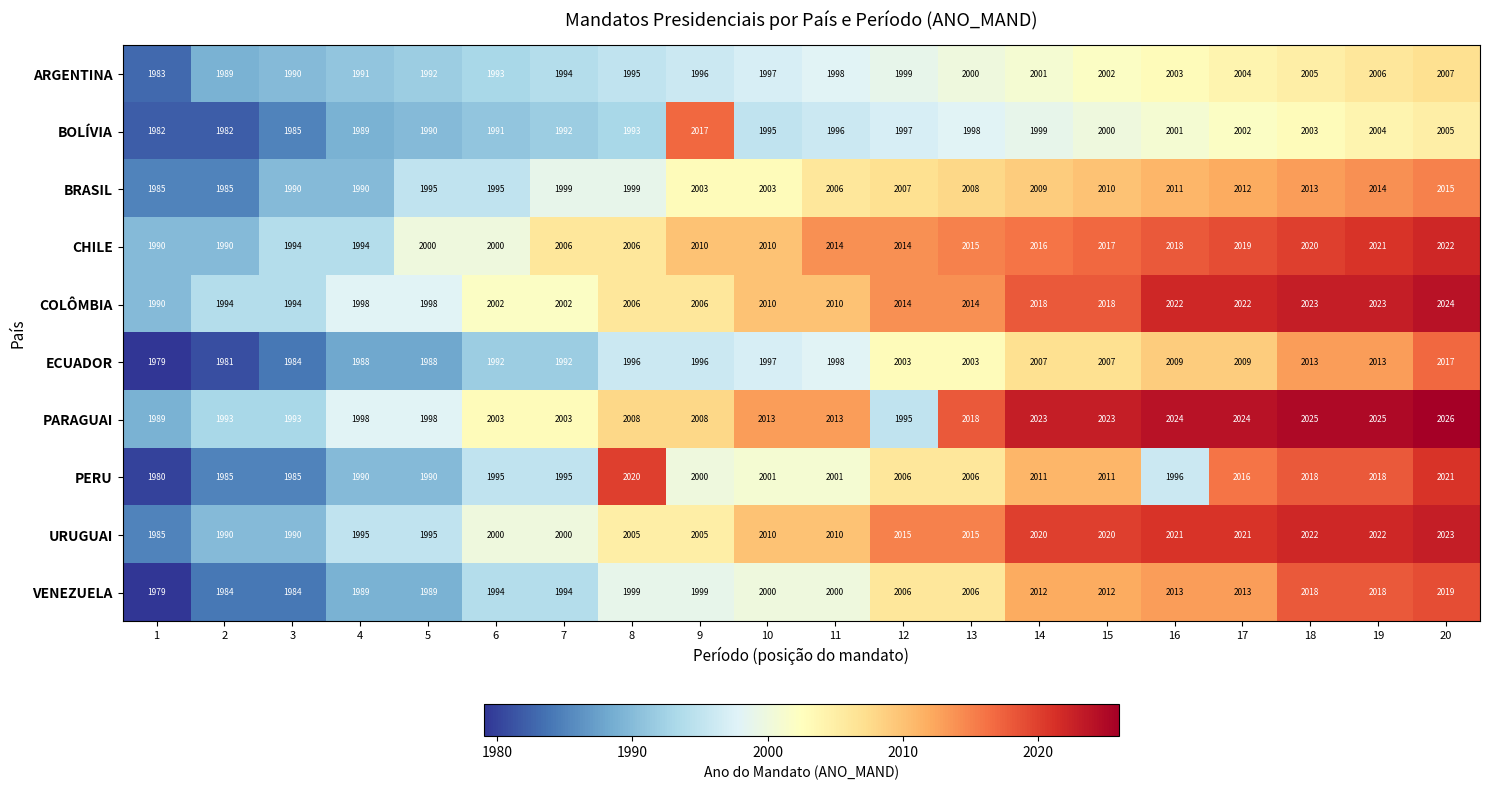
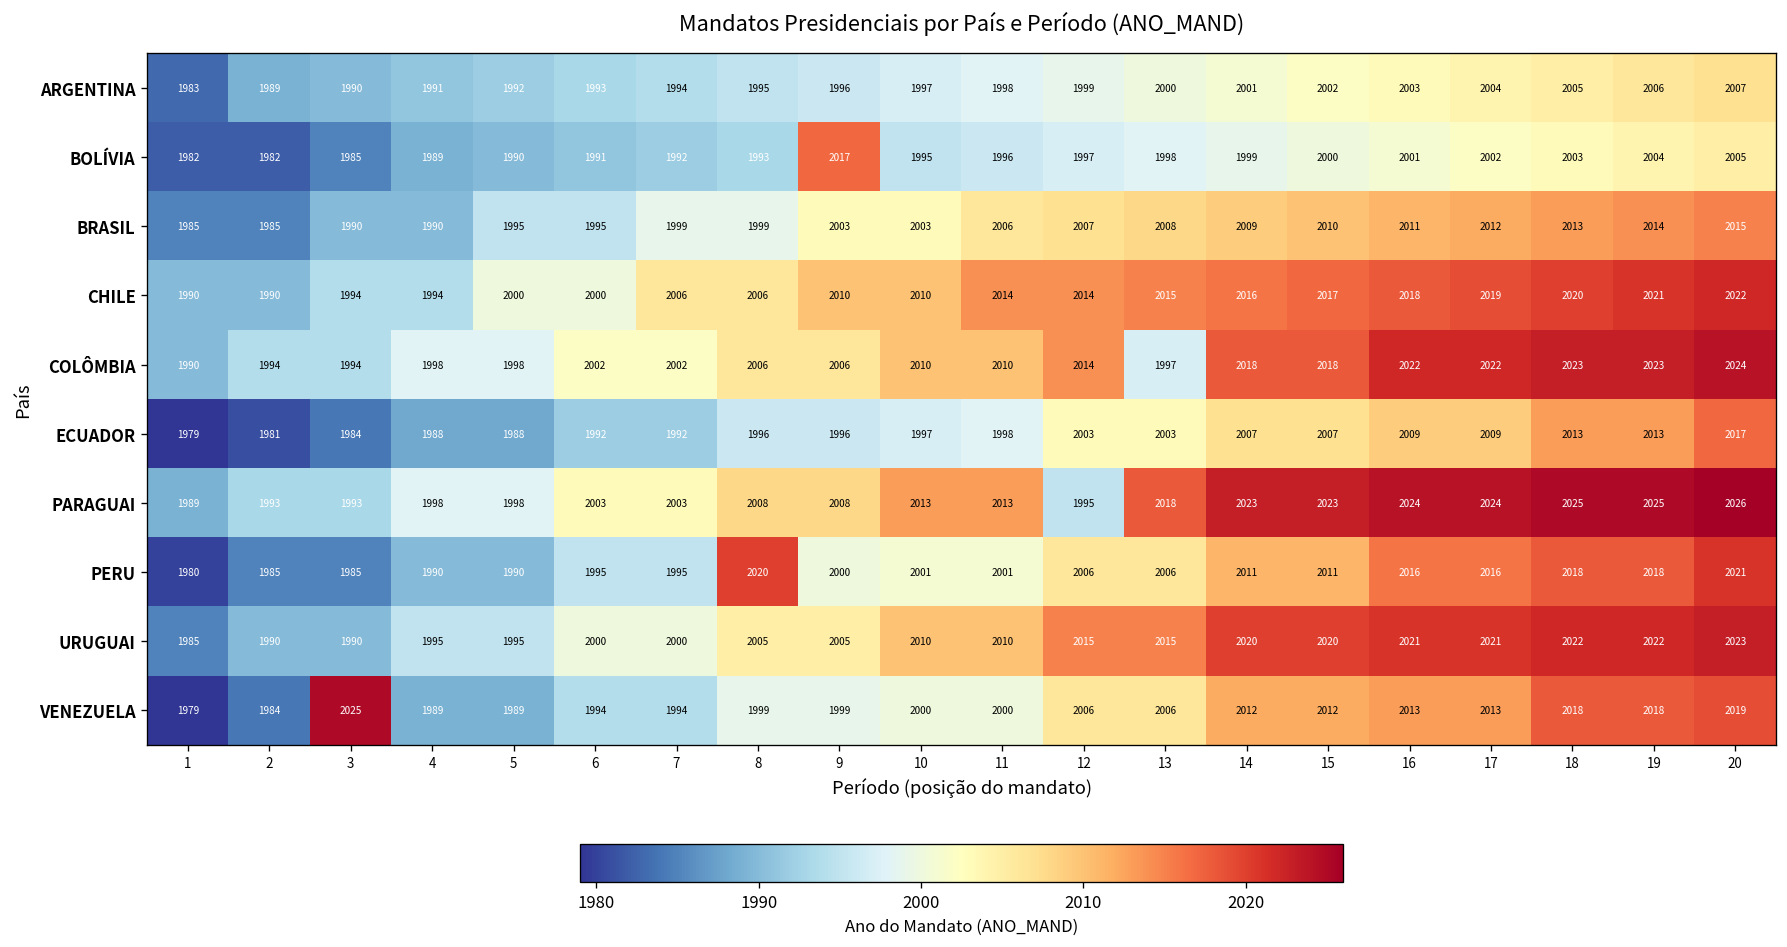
  {
    "ARGENTINA": {
      "1": 1983,
      "2": 1989,
      "3": 1990,
      "4": 1991,
      "5": 1992,
      "6": 1993,
      "7": 1994,
      "8": 1995,
      "9": 1996,
      "10": 1997,
      "11": 1998,
      "12": 1999,
      "13": 2000,
      "14": 2001,
      "15": 2002,
      "16": 2003,
      "17": 2004,
      "18": 2005,
      "19": 2006,
      "20": 2007
    },
    "BOLÍVIA": {
      "1": 1982,
      "2": 1982,
      "3": 1985,
      "4": 1989,
      "5": 1990,
      "6": 1991,
      "7": 1992,
      "8": 1993,
      "9": 2017,
      "10": 1995,
      "11": 1996,
      "12": 1997,
      "13": 1998,
      "14": 1999,
      "15": 2000,
      "16": 2001,
      "17": 2002,
      "18": 2003,
      "19": 2004,
      "20": 2005
    },
    "BRASIL": {
      "1": 1985,
      "2": 1985,
      "3": 1990,
      "4": 1990,
      "5": 1995,
      "6": 1995,
      "7": 1999,
      "8": 1999,
      "9": 2003,
      "10": 2003,
      "11": 2006,
      "12": 2007,
      "13": 2008,
      "14": 2009,
      "15": 2010,
      "16": 2011,
      "17": 2012,
      "18": 2013,
      "19": 2014,
      "20": 2015
    },
    "CHILE": {
      "1": 1990,
      "2": 1990,
      "3": 1994,
      "4": 1994,
      "5": 2000,
      "6": 2000,
      "7": 2006,
      "8": 2006,
      "9": 2010,
      "10": 2010,
      "11": 2014,
      "12": 2014,
      "13": 2015,
      "14": 2016,
      "15": 2017,
      "16": 2018,
      "17": 2019,
      "18": 2020,
      "19": 2021,
      "20": 2022
    },
    "COLÔMBIA": {
      "1": 1990,
      "2": 1994,
      "3": 1994,
      "4": 1998,
      "5": 1998,
      "6": 2002,
      "7": 2002,
      "8": 2006,
      "9": 2006,
      "10": 2010,
      "11": 2010,
      "12": 2014,
-     "13": 2014,
+     "13": 1997,
      "14": 2018,
      "15": 2018,
      "16": 2022,
      "17": 2022,
      "18": 2023,
      "19": 2023,
      "20": 2024
    },
    "ECUADOR": {
      "1": 1979,
      "2": 1981,
      "3": 1984,
      "4": 1988,
      "5": 1988,
      "6": 1992,
      "7": 1992,
      "8": 1996,
      "9": 1996,
      "10": 1997,
      "11": 1998,
      "12": 2003,
      "13": 2003,
      "14": 2007,
      "15": 2007,
      "16": 2009,
      "17": 2009,
      "18": 2013,
      "19": 2013,
      "20": 2017
    },
    "PARAGUAI": {
      "1": 1989,
      "2": 1993,
      "3": 1993,
      "4": 1998,
      "5": 1998,
      "6": 2003,
      "7": 2003,
      "8": 2008,
      "9": 2008,
      "10": 2013,
      "11": 2013,
      "12": 1995,
      "13": 2018,
      "14": 2023,
      "15": 2023,
      "16": 2024,
      "17": 2024,
      "18": 2025,
      "19": 2025,
      "20": 2026
    },
    "PERU": {
      "1": 1980,
      "2": 1985,
      "3": 1985,
      "4": 1990,
      "5": 1990,
      "6": 1995,
      "7": 1995,
      "8": 2020,
      "9": 2000,
      "10": 2001,
      "11": 2001,
      "12": 2006,
      "13": 2006,
      "14": 2011,
      "15": 2011,
-     "16": 1996,
+     "16": 2016,
      "17": 2016,
      "18": 2018,
      "19": 2018,
      "20": 2021
    },
    "URUGUAI": {
      "1": 1985,
      "2": 1990,
      "3": 1990,
      "4": 1995,
      "5": 1995,
      "6": 2000,
      "7": 2000,
      "8": 2005,
      "9": 2005,
      "10": 2010,
      "11": 2010,
      "12": 2015,
      "13": 2015,
      "14": 2020,
      "15": 2020,
      "16": 2021,
      "17": 2021,
      "18": 2022,
      "19": 2022,
      "20": 2023
    },
    "VENEZUELA": {
      "1": 1979,
      "2": 1984,
-     "3": 1984,
+     "3": 2025,
      "4": 1989,
      "5": 1989,
      "6": 1994,
      "7": 1994,
      "8": 1999,
      "9": 1999,
      "10": 2000,
      "11": 2000,
      "12": 2006,
      "13": 2006,
      "14": 2012,
      "15": 2012,
      "16": 2013,
      "17": 2013,
      "18": 2018,
      "19": 2018,
      "20": 2019
    }
  }
